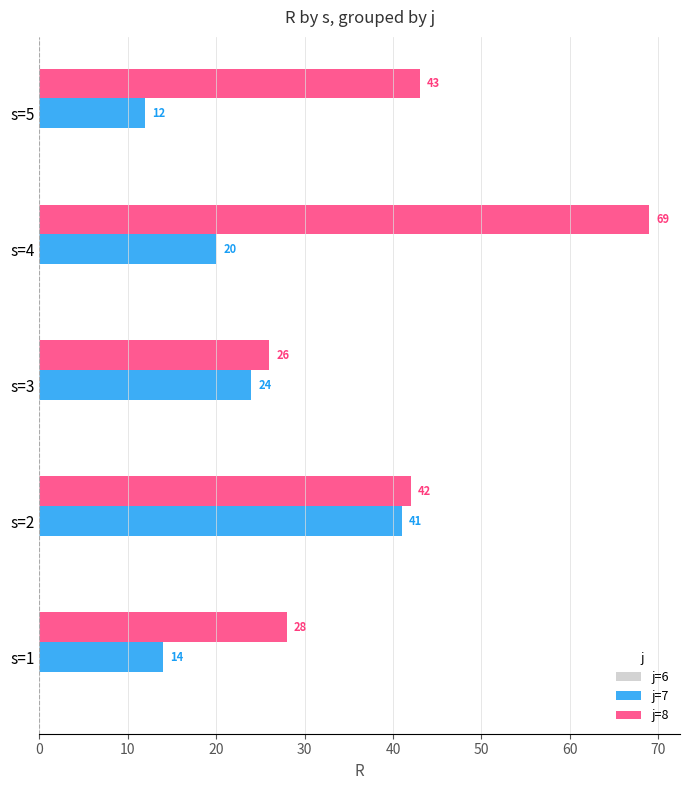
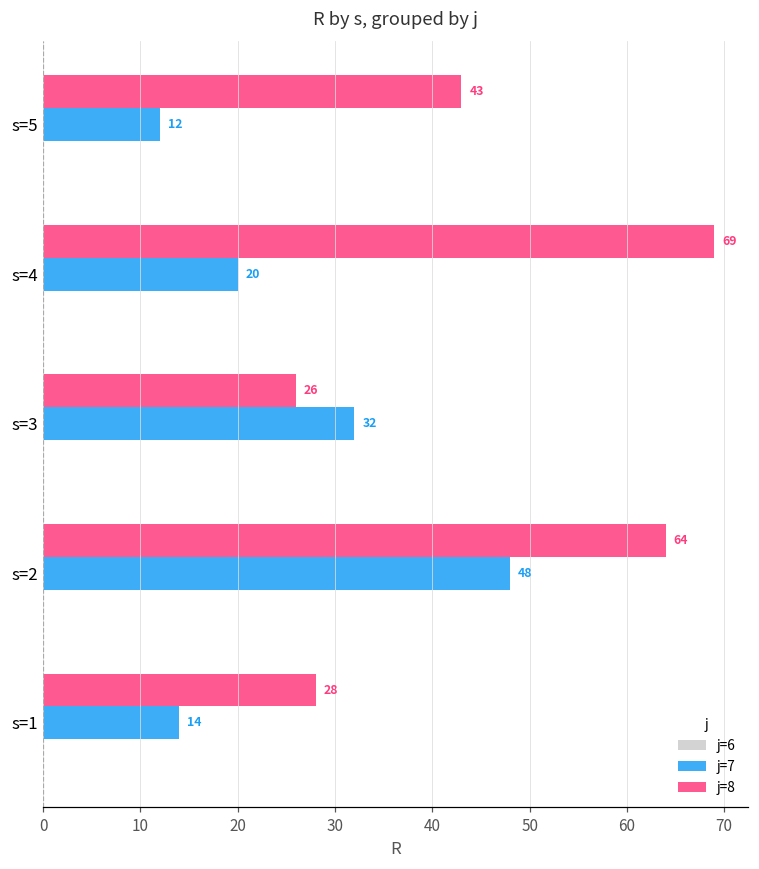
  {
    "j=6": {
      "s=5": 0,
      "s=4": 0,
      "s=3": 0,
      "s=2": 0,
      "s=1": 0
    },
    "j=7": {
      "s=5": 12,
      "s=4": 20,
-     "s=3": 24,
-     "s=2": 41,
+     "s=3": 32,
+     "s=2": 48,
      "s=1": 14
    },
    "j=8": {
      "s=5": 43,
      "s=4": 69,
      "s=3": 26,
-     "s=2": 42,
+     "s=2": 64,
      "s=1": 28
    }
  }
